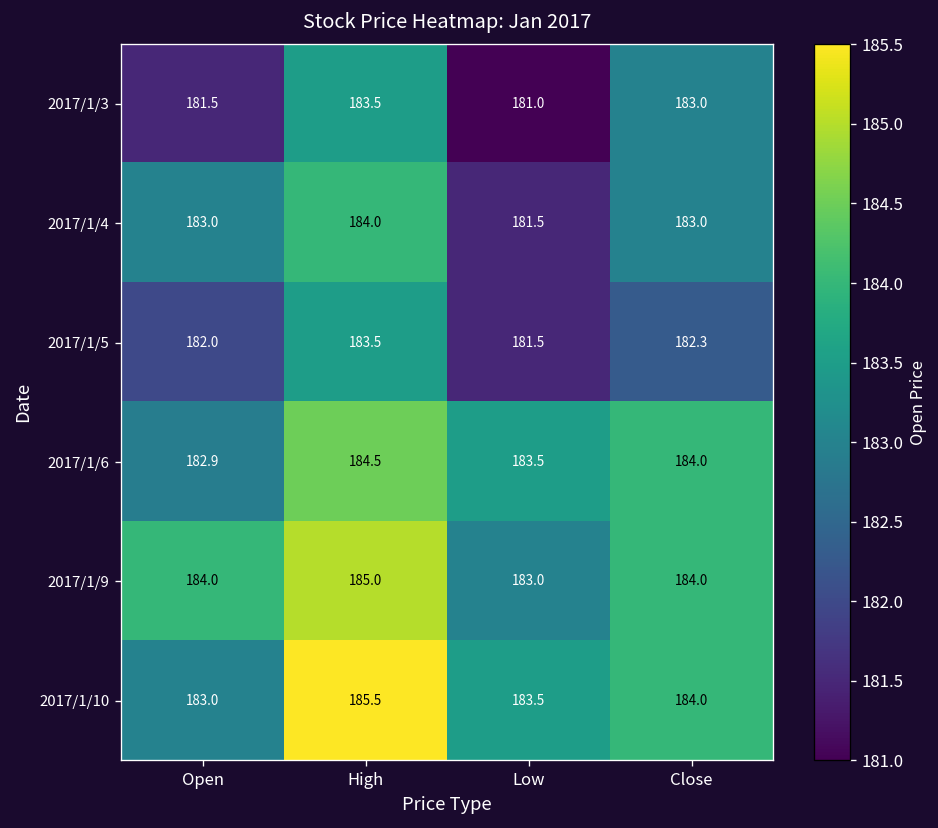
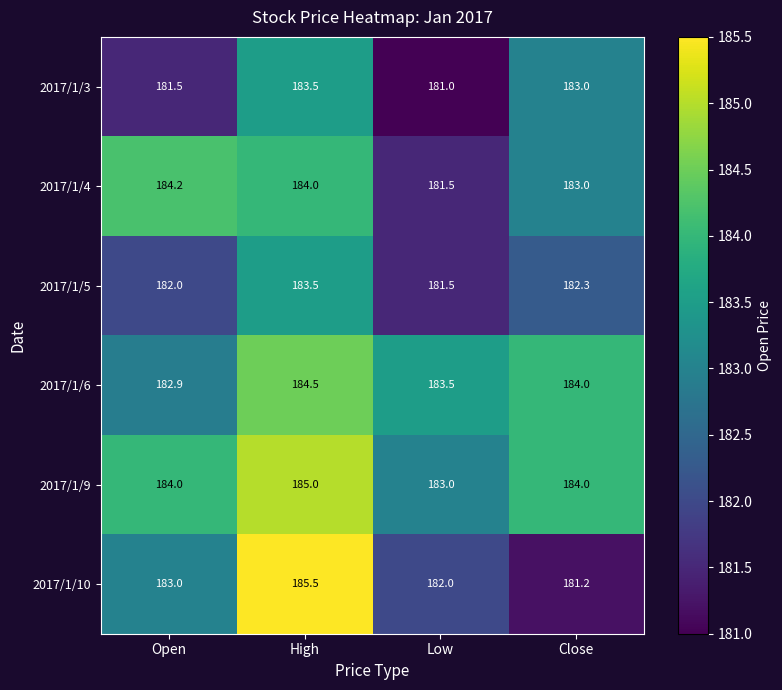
  {
    "2017/1/3": {
      "Open": 181.5,
      "High": 183.5,
      "Low": 181.0,
      "Close": 183.0
    },
    "2017/1/4": {
-     "Open": 183.0,
+     "Open": 184.2,
      "High": 184.0,
      "Low": 181.5,
      "Close": 183.0
    },
    "2017/1/5": {
      "Open": 182.0,
      "High": 183.5,
      "Low": 181.5,
      "Close": 182.3
    },
    "2017/1/6": {
      "Open": 182.9,
      "High": 184.5,
      "Low": 183.5,
      "Close": 184.0
    },
    "2017/1/9": {
      "Open": 184.0,
      "High": 185.0,
      "Low": 183.0,
      "Close": 184.0
    },
    "2017/1/10": {
      "Open": 183.0,
      "High": 185.5,
-     "Low": 183.5,
-     "Close": 184.0
+     "Low": 182.0,
+     "Close": 181.2
    }
  }
